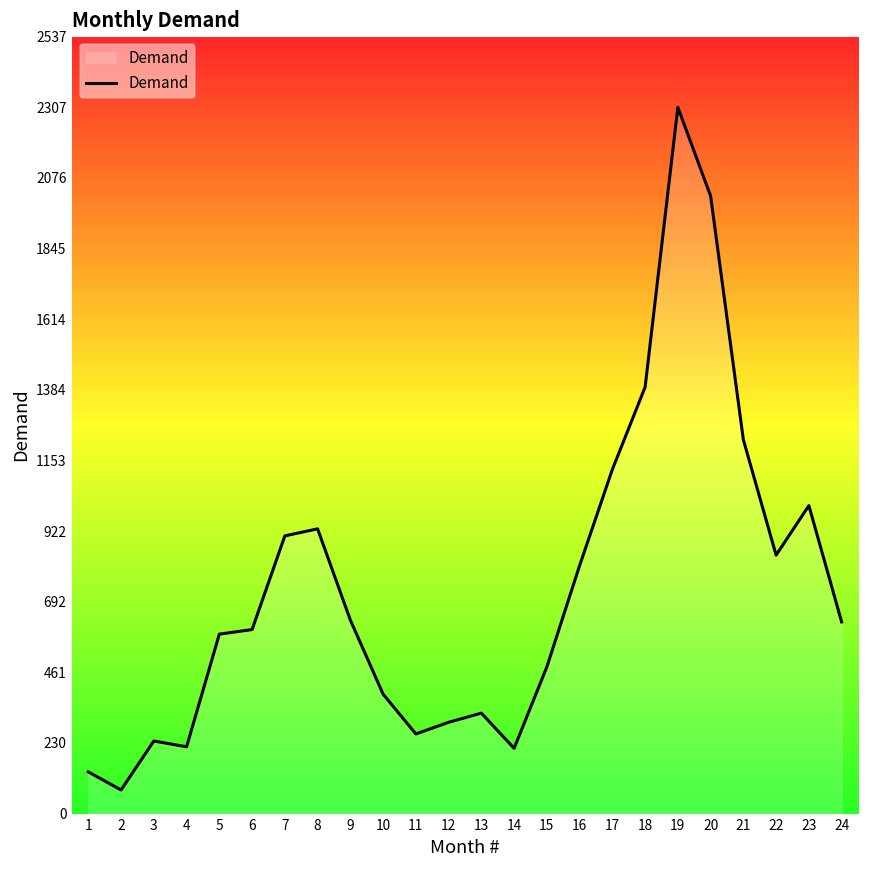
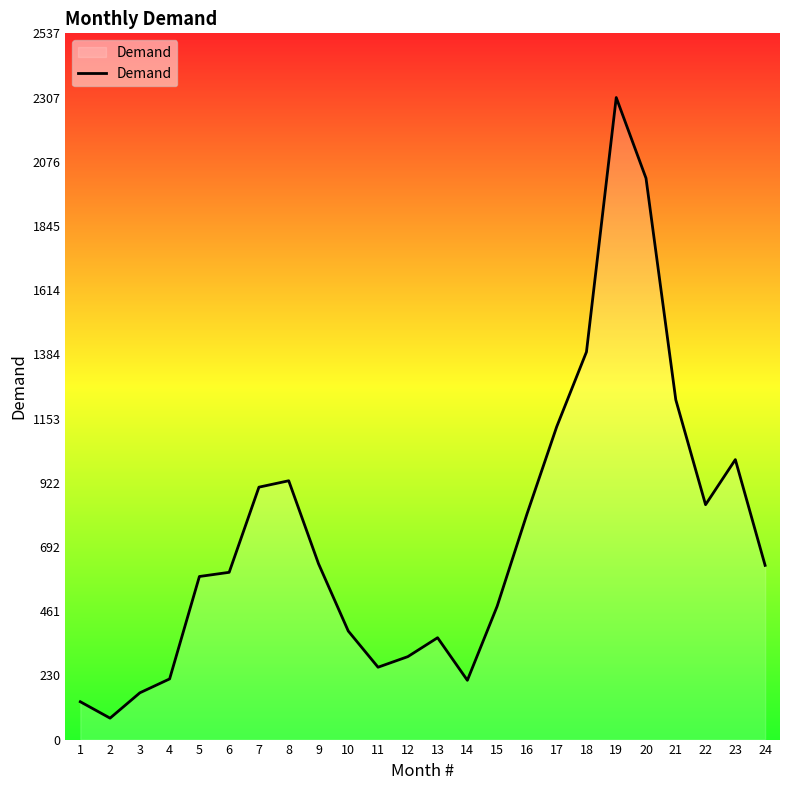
  {
    "1": 140,
    "2": 80,
-   "3": 240,
+   "3": 170,
    "4": 220,
    "5": 590,
    "6": 600,
    "7": 910,
    "8": 930,
    "9": 630,
    "10": 390,
    "11": 260,
    "12": 300,
-   "13": 330,
+   "13": 370,
    "14": 210,
    "15": 480,
    "16": 810,
    "17": 1120,
    "18": 1390,
    "19": 2310,
    "20": 2020,
    "21": 1220,
    "22": 840,
    "23": 1010,
    "24": 630
  }
